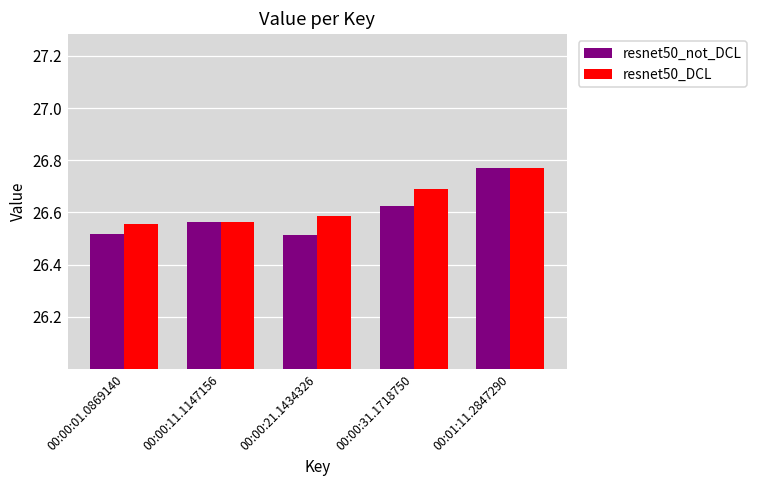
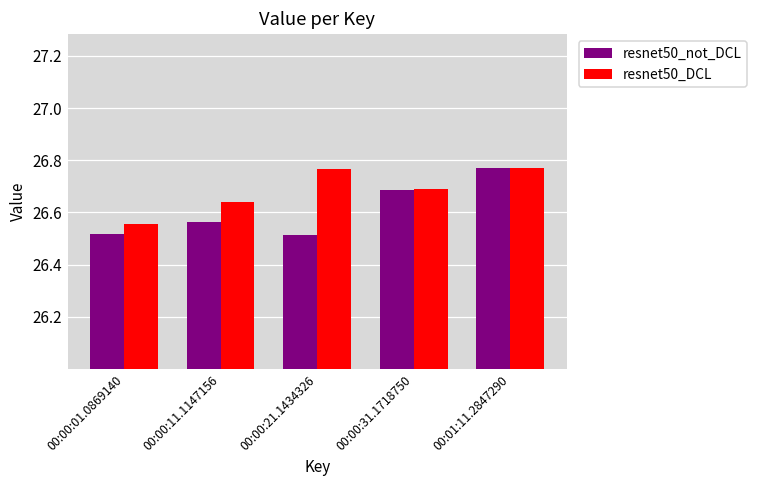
  {
    "resnet50_not_DCL": {
      "00:00:01.0869140": 26.52,
      "00:00:11.1147156": 26.56,
      "00:00:21.1434326": 26.51,
-     "00:00:31.1718750": 26.63,
+     "00:00:31.1718750": 26.69,
      "00:01:11.2847290": 26.77
    },
    "resnet50_DCL": {
      "00:00:01.0869140": 26.56,
-     "00:00:11.1147156": 26.56,
-     "00:00:21.1434326": 26.59,
+     "00:00:11.1147156": 26.64,
+     "00:00:21.1434326": 26.77,
      "00:00:31.1718750": 26.69,
      "00:01:11.2847290": 26.77
    }
  }
